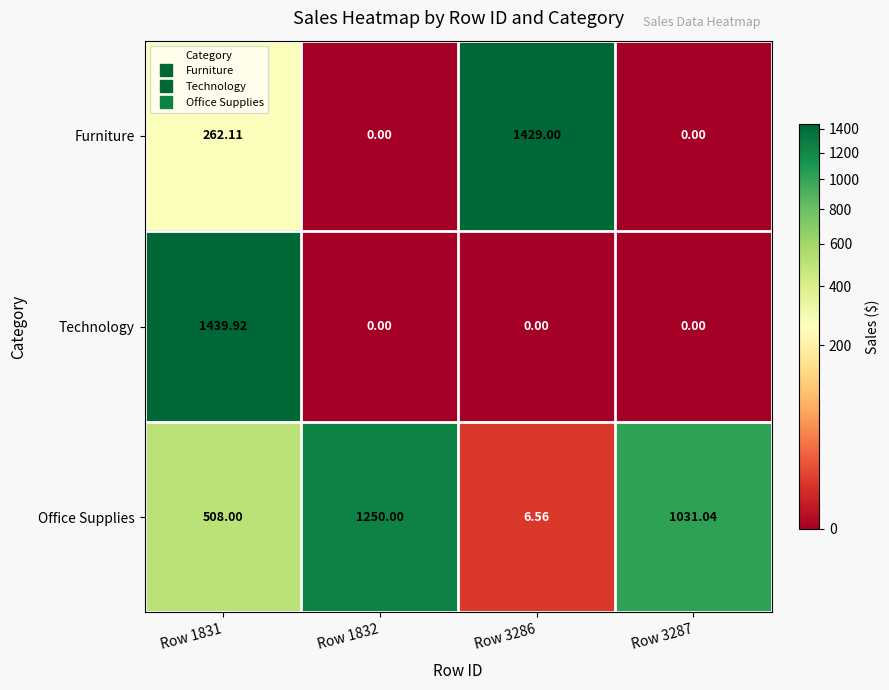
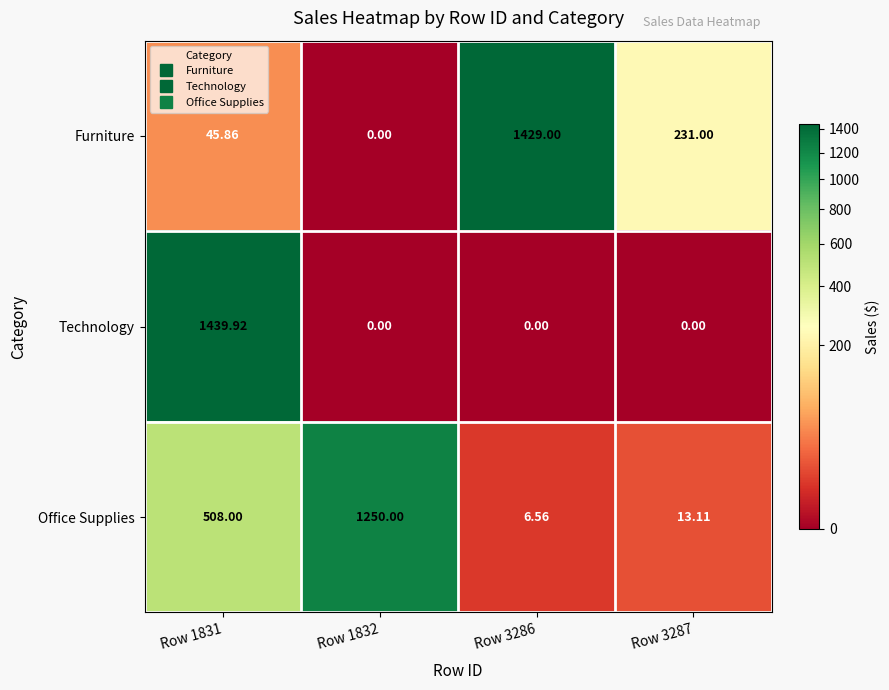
  {
    "Furniture": {
-     "Row 1831": 262.11,
+     "Row 1831": 45.86,
      "Row 1832": 0.00,
      "Row 3286": 1429.00,
-     "Row 3287": 0.00
+     "Row 3287": 231.00
    },
    "Technology": {
      "Row 1831": 1439.92,
      "Row 1832": 0.00,
      "Row 3286": 0.00,
      "Row 3287": 0.00
    },
    "Office Supplies": {
      "Row 1831": 508.00,
      "Row 1832": 1250.00,
      "Row 3286": 6.56,
-     "Row 3287": 1031.04
+     "Row 3287": 13.11
    }
  }
